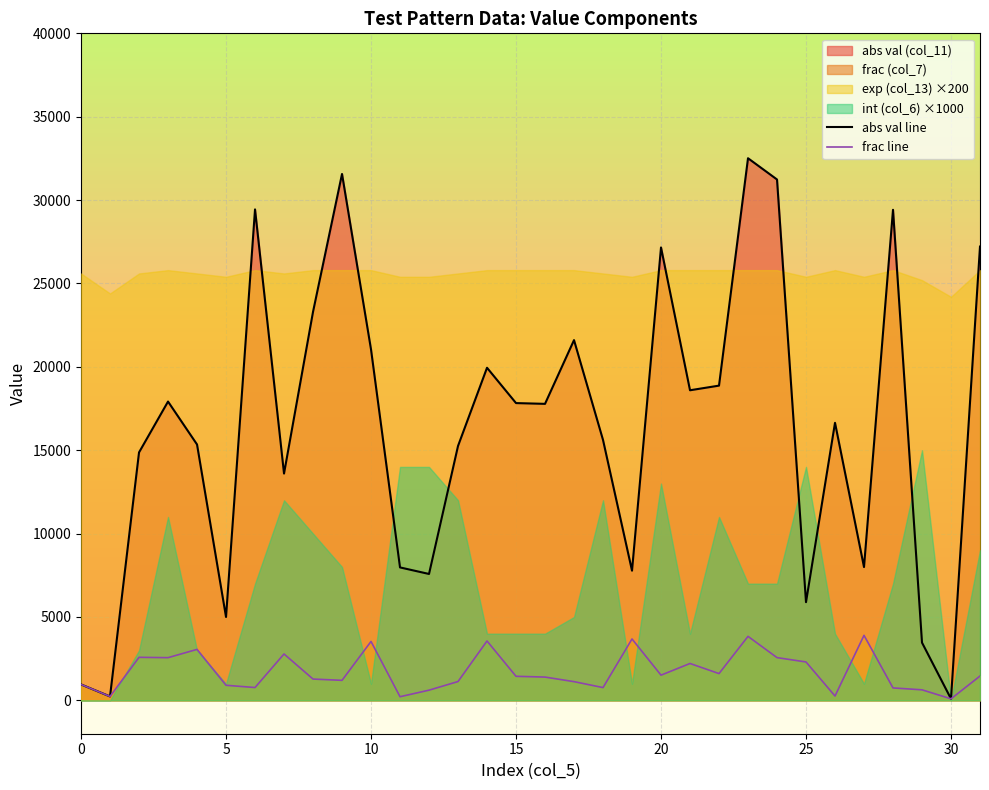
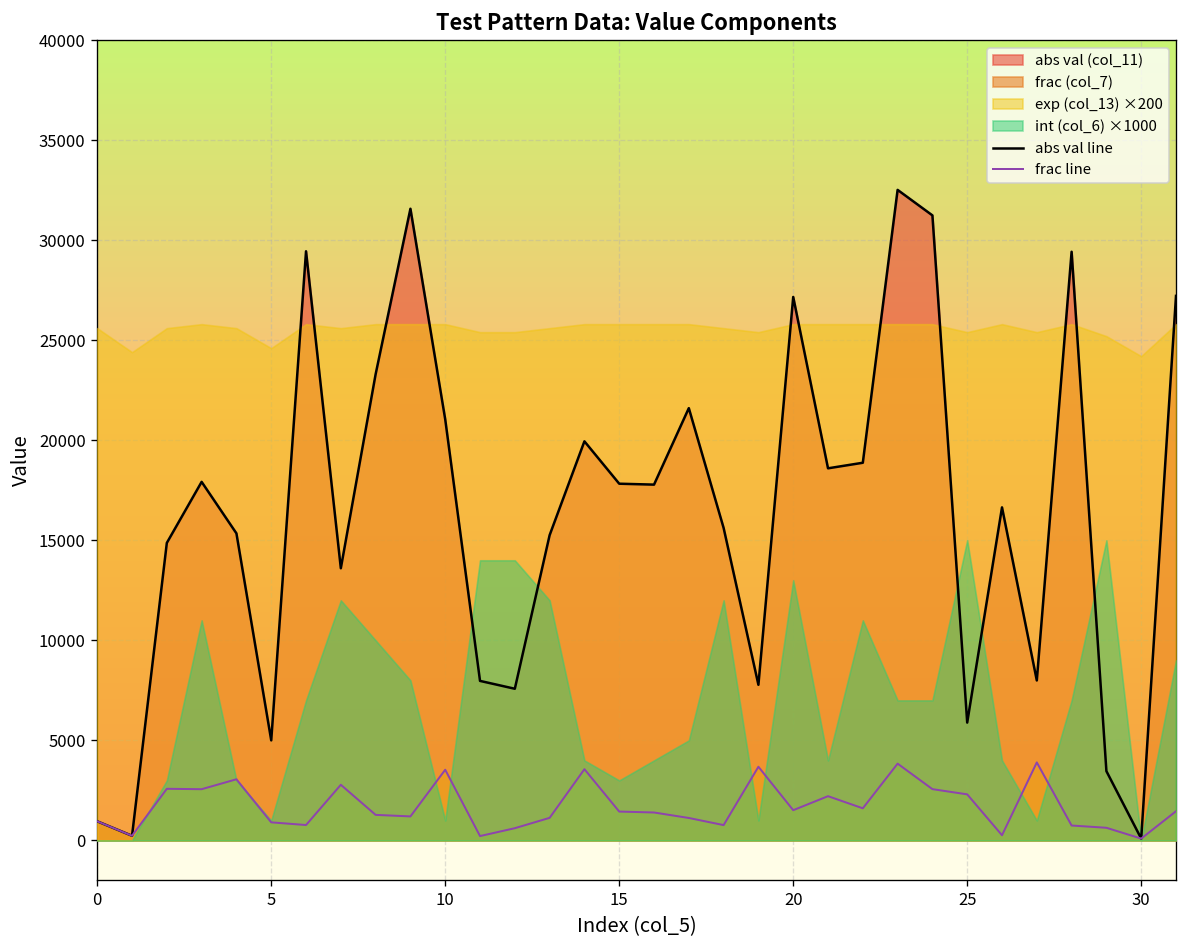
  {
    "exp (col_13) ×200": {
      "0": 25600,
-     "5": 25400,
+     "5": 24600,
      "10": 25800,
      "15": 25800,
      "20": 25800,
      "25": 25400,
      "30": 24200
    },
    "int (col_6) ×1000": {
      "0": 0,
      "10": 1000,
-     "15": 4000,
+     "15": 3000,
      "20": 13000,
-     "25": 14000
+     "25": 15000
    }
  }
